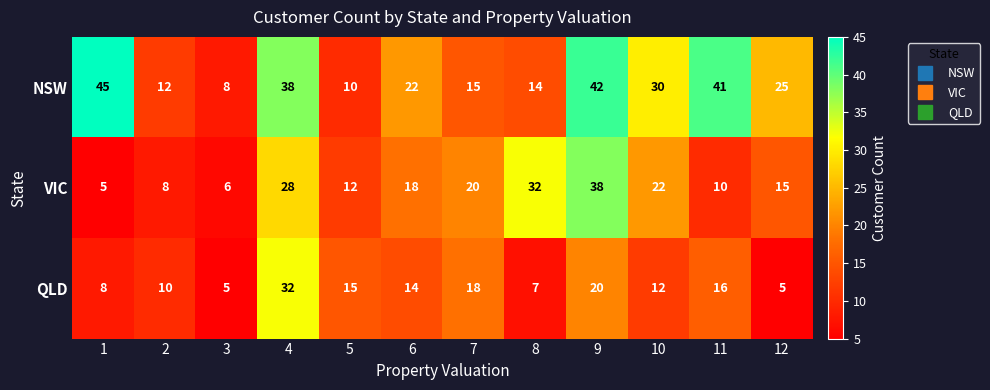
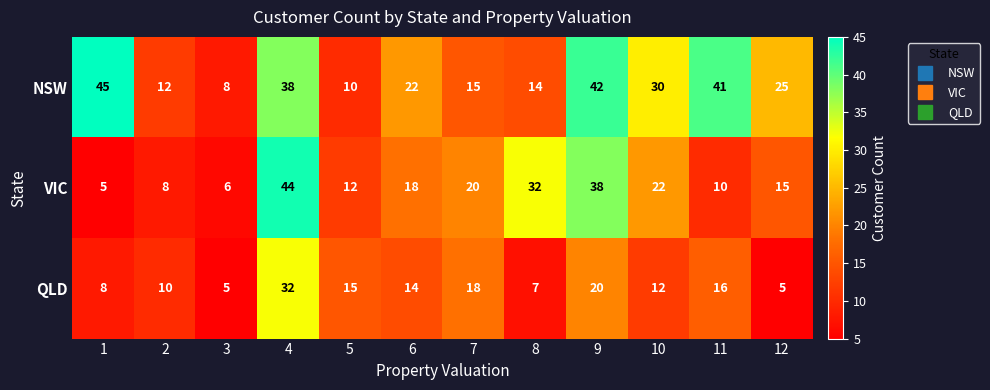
  {
    "NSW": {
      "1": 45,
      "2": 12,
      "3": 8,
      "4": 38,
      "5": 10,
      "6": 22,
      "7": 15,
      "8": 14,
      "9": 42,
      "10": 30,
      "11": 41,
      "12": 25
    },
    "VIC": {
      "1": 5,
      "2": 8,
      "3": 6,
-     "4": 28,
+     "4": 44,
      "5": 12,
      "6": 18,
      "7": 20,
      "8": 32,
      "9": 38,
      "10": 22,
      "11": 10,
      "12": 15
    },
    "QLD": {
      "1": 8,
      "2": 10,
      "3": 5,
      "4": 32,
      "5": 15,
      "6": 14,
      "7": 18,
      "8": 7,
      "9": 20,
      "10": 12,
      "11": 16,
      "12": 5
    }
  }
